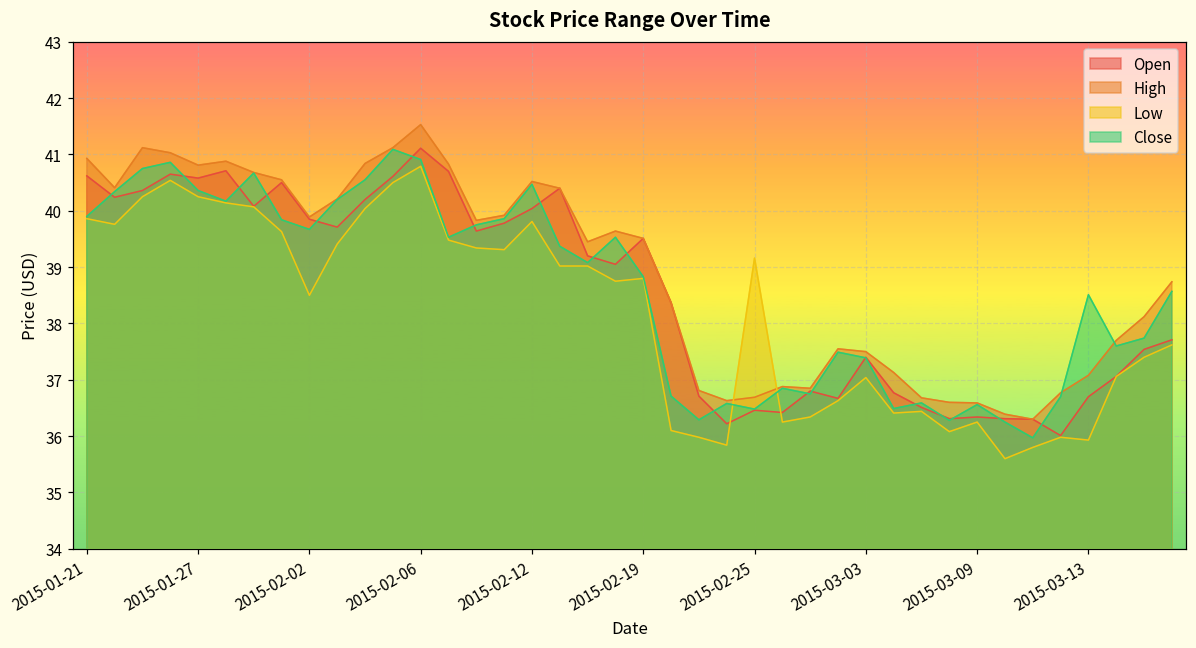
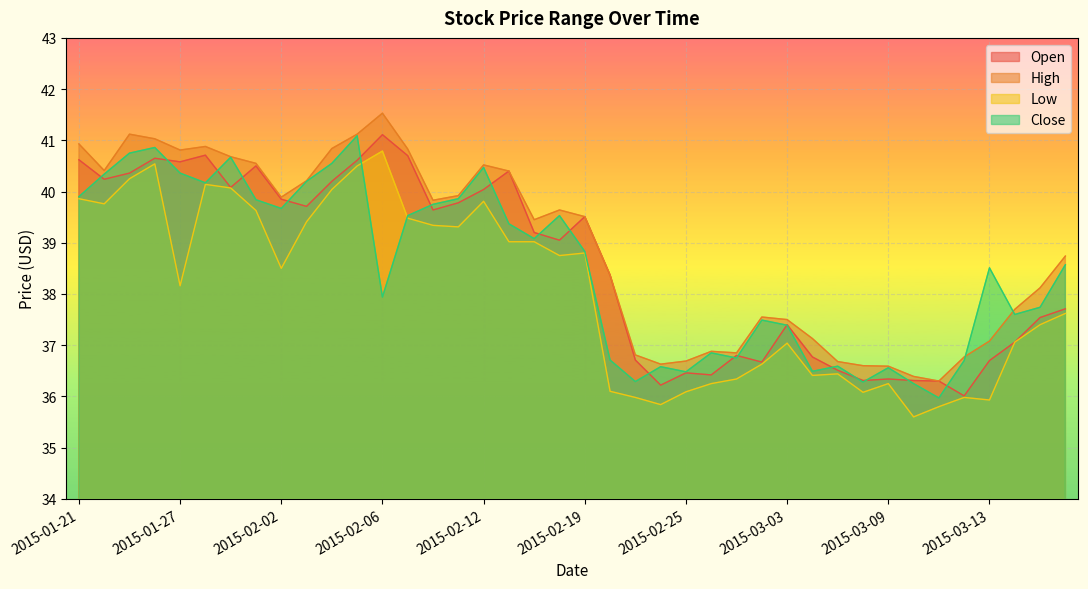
  {
    "Low": {
-     "2015-01-27": 40.3,
+     "2015-01-27": 38.2,
      "2015-02-02": 38.5,
      "2015-02-06": 40.8,
      "2015-02-12": 39.8,
-     "2015-02-25": 39.2,
+     "2015-02-25": 36.1,
      "2015-03-03": 37.0,
      "2015-03-09": 36.3,
      "2015-03-13": 35.9
    },
    "Close": {
      "2015-01-27": 40.4,
      "2015-02-02": 39.7,
-     "2015-02-06": 40.9,
+     "2015-02-06": 37.9,
      "2015-02-12": 40.5,
      "2015-03-13": 38.5
    }
  }
